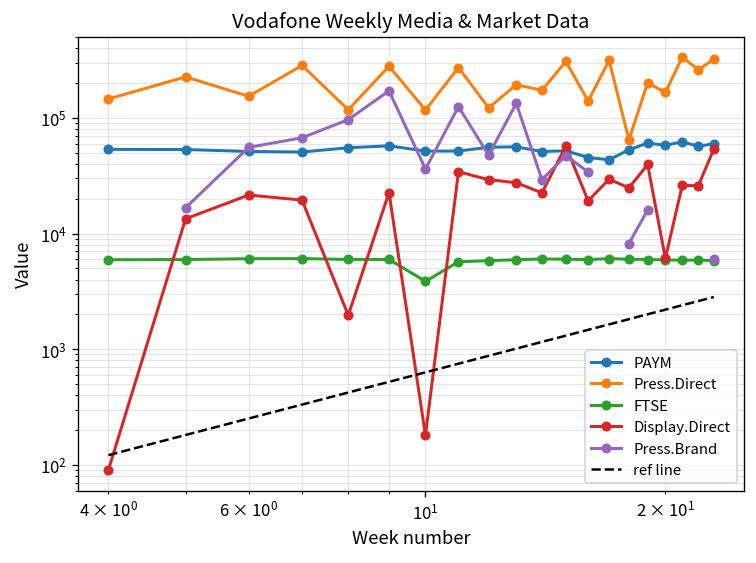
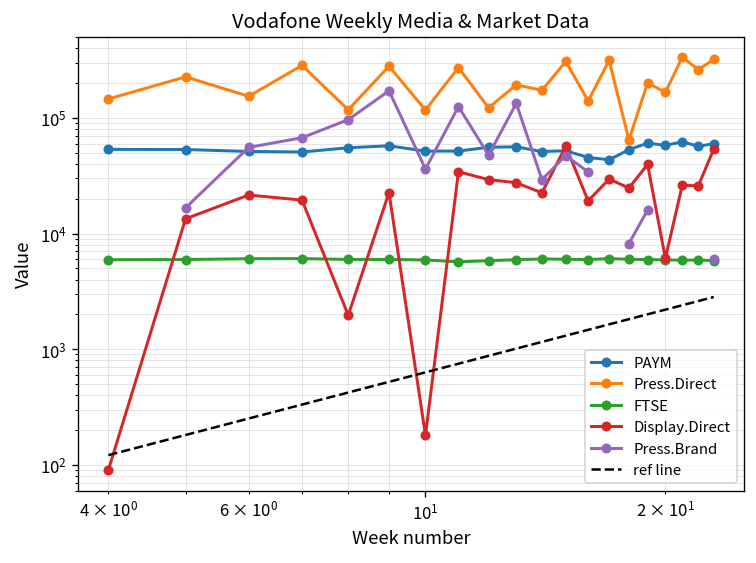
  {
    "PAYM": {
      "10^1": 50000
    },
    "Press.Direct": {
      "10^1": 120000
    },
    "FTSE": {
-     "10^1": 3900
+     "10^1": 6000
    },
    "Display.Direct": {
      "10^1": 180
    },
    "Press.Brand": {
      "10^1": 36000
    }
  }
